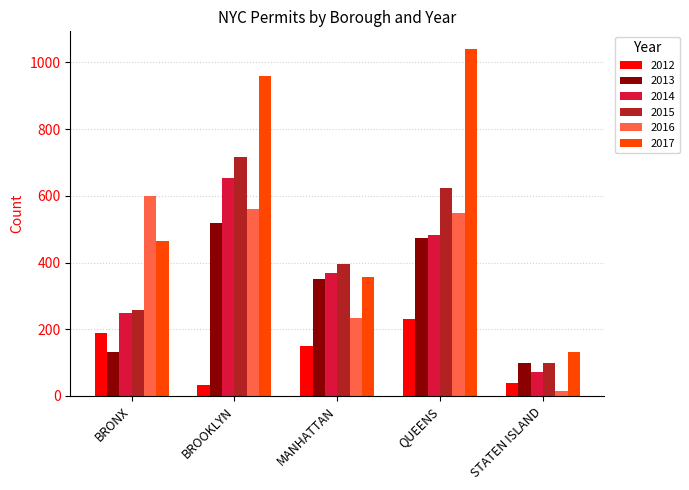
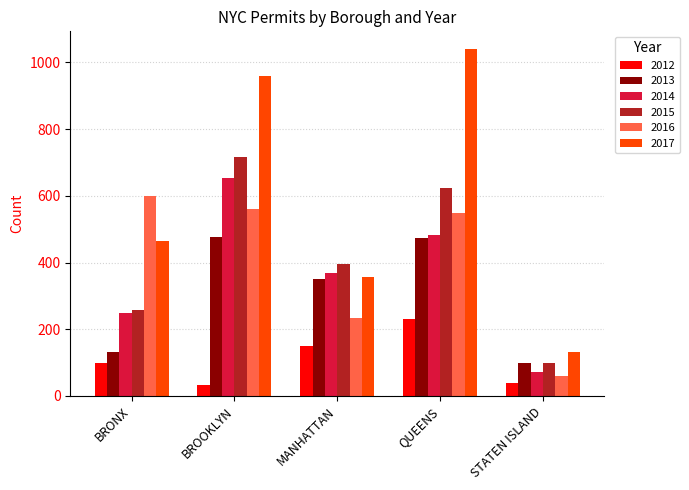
  {
    "2012": {
-     "BRONX": 190,
+     "BRONX": 100,
      "BROOKLYN": 30,
      "MANHATTAN": 150,
      "QUEENS": 230,
      "STATEN ISLAND": 40
    },
    "2013": {
      "BRONX": 130,
-     "BROOKLYN": 520,
+     "BROOKLYN": 480,
      "MANHATTAN": 350,
      "QUEENS": 470,
      "STATEN ISLAND": 100
    },
    "2016": {
      "BRONX": 600,
      "BROOKLYN": 560,
      "MANHATTAN": 240,
      "QUEENS": 550,
-     "STATEN ISLAND": 10
+     "STATEN ISLAND": 60
    },
    "2017": {
      "BRONX": 470,
      "BROOKLYN": 960,
      "MANHATTAN": 360,
      "QUEENS": 1040,
      "STATEN ISLAND": 130
    }
  }
